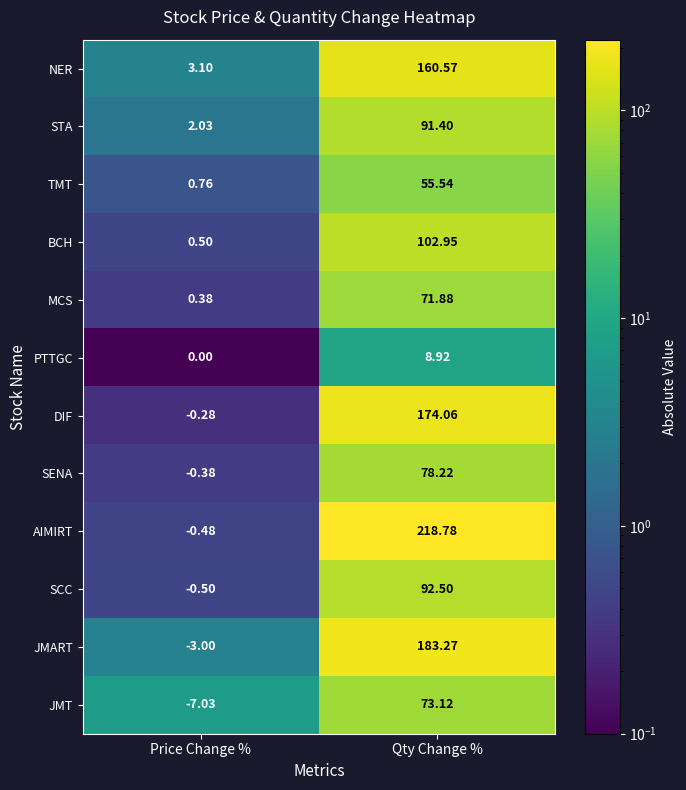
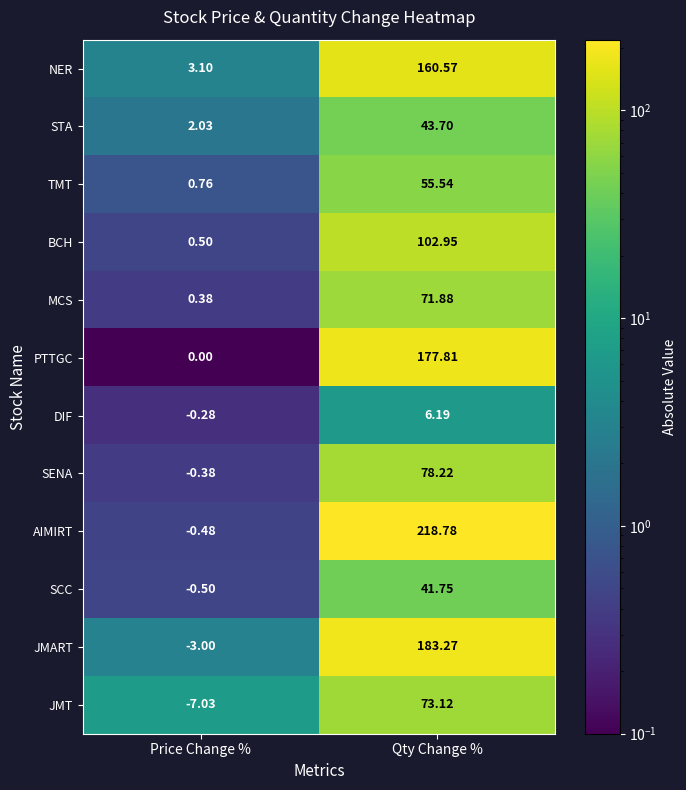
  {
    "NER": {
      "Price Change %": 3.10,
      "Qty Change %": 160.57
    },
    "STA": {
      "Price Change %": 2.03,
-     "Qty Change %": 91.40
+     "Qty Change %": 43.70
    },
    "TMT": {
      "Price Change %": 0.76,
      "Qty Change %": 55.54
    },
    "BCH": {
      "Price Change %": 0.50,
      "Qty Change %": 102.95
    },
    "MCS": {
      "Price Change %": 0.38,
      "Qty Change %": 71.88
    },
    "PTTGC": {
      "Price Change %": 0.00,
-     "Qty Change %": 8.92
+     "Qty Change %": 177.81
    },
    "DIF": {
      "Price Change %": -0.28,
-     "Qty Change %": 174.06
+     "Qty Change %": 6.19
    },
    "SENA": {
      "Price Change %": -0.38,
      "Qty Change %": 78.22
    },
    "AIMIRT": {
      "Price Change %": -0.48,
      "Qty Change %": 218.78
    },
    "SCC": {
      "Price Change %": -0.50,
-     "Qty Change %": 92.50
+     "Qty Change %": 41.75
    },
    "JMART": {
      "Price Change %": -3.00,
      "Qty Change %": 183.27
    },
    "JMT": {
      "Price Change %": -7.03,
      "Qty Change %": 73.12
    }
  }
